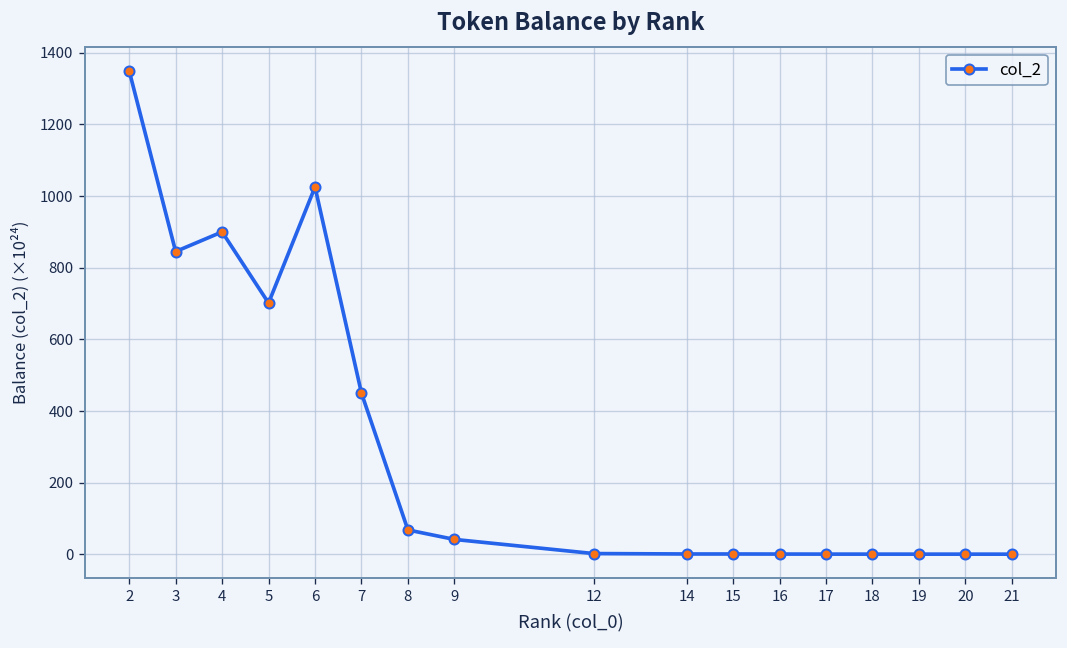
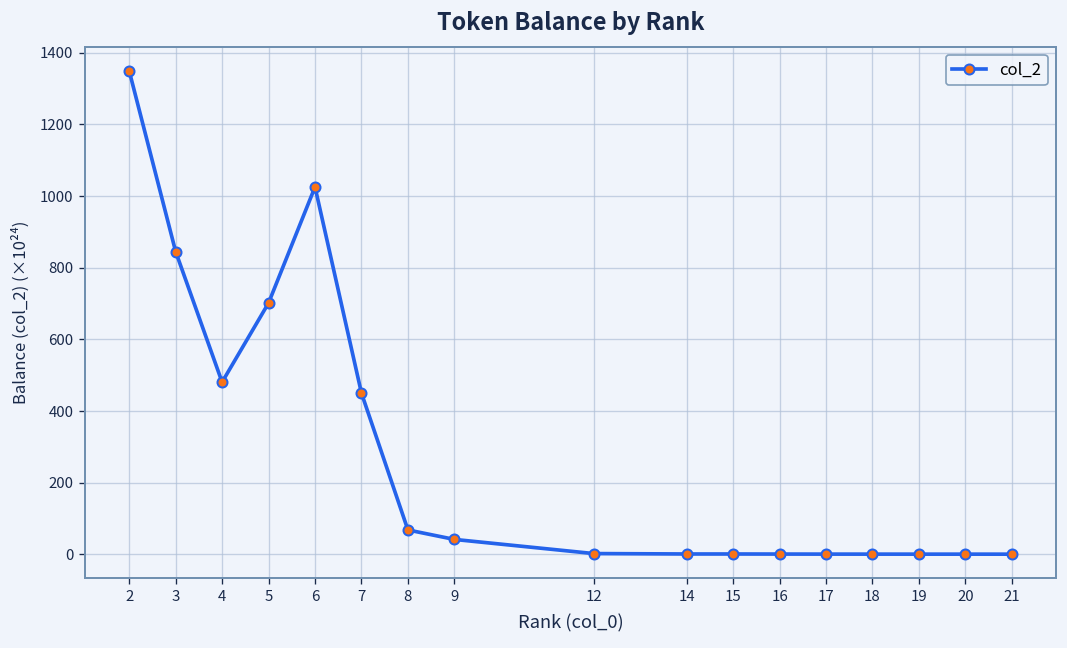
  {
    "2": 1350,
    "3": 850,
-   "4": 900,
+   "4": 480,
    "5": 700,
    "6": 1030,
    "7": 450,
    "8": 70,
    "9": 40,
    "12": 0,
    "14": 0,
    "15": 0,
    "16": 0,
    "17": 0,
    "18": 0,
    "19": 0,
    "20": 0,
    "21": 0
  }
